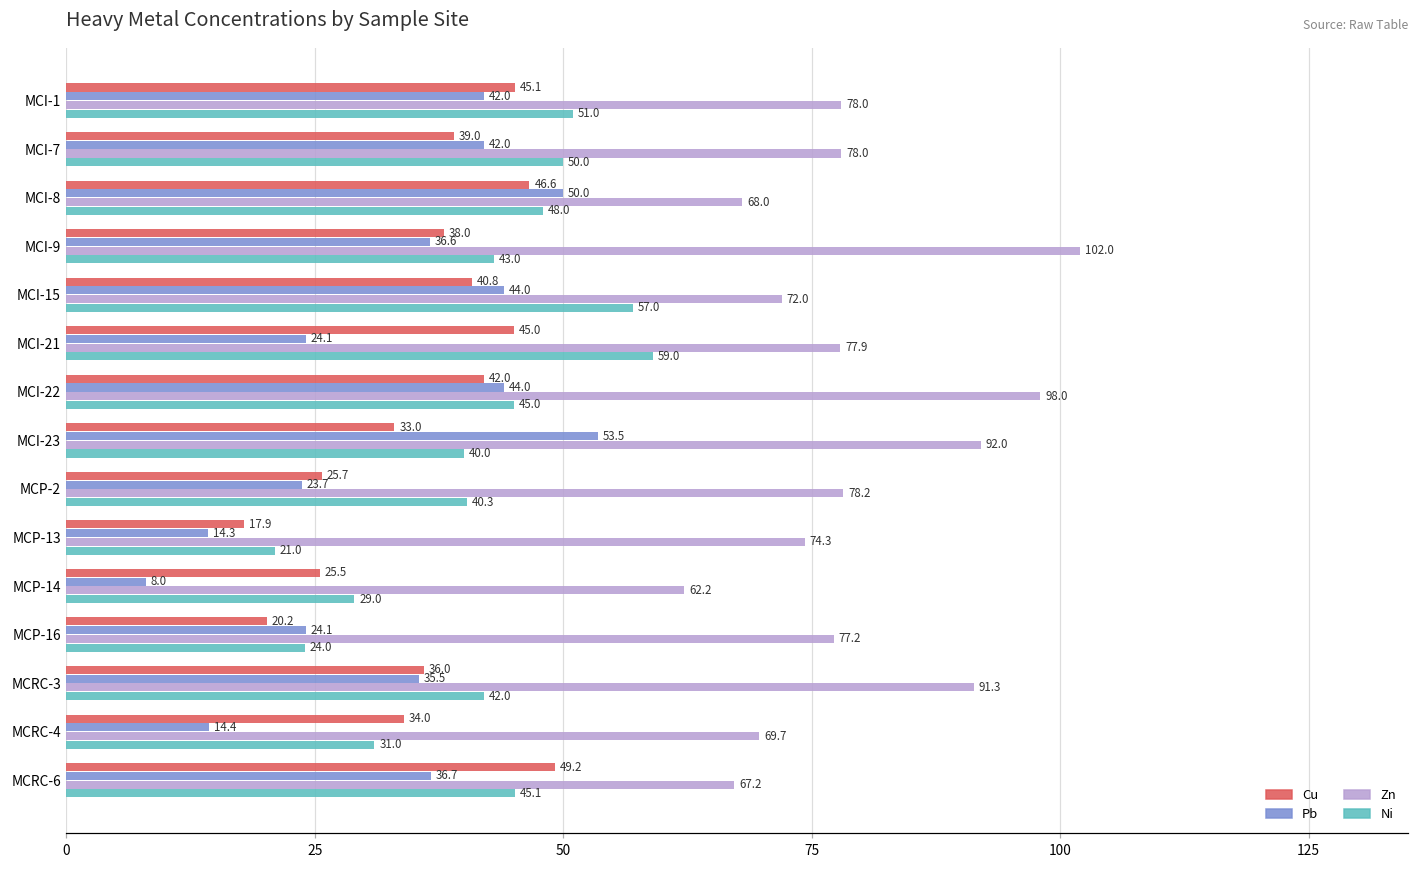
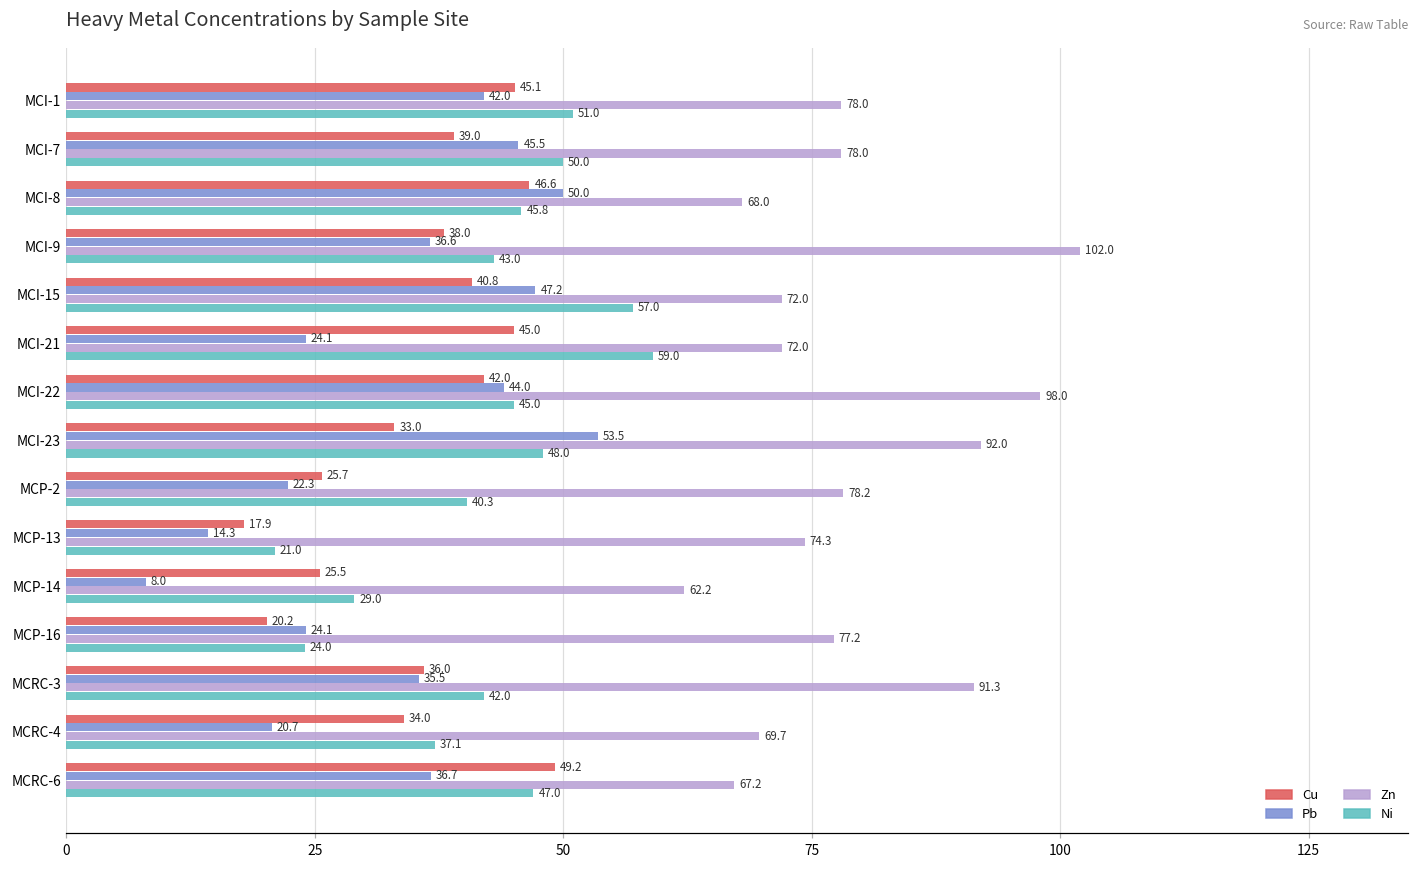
  {
    "Cu": {
      "MCI-1": 45.1,
      "MCI-7": 39.0,
      "MCI-8": 46.6,
      "MCI-9": 38.0,
      "MCI-15": 40.8,
      "MCI-21": 45.0,
      "MCI-22": 42.0,
      "MCI-23": 33.0,
      "MCP-2": 25.7,
      "MCP-13": 17.9,
      "MCP-14": 25.5,
      "MCP-16": 20.2,
      "MCRC-4": 34.0,
      "MCRC-6": 49.2
    },
    "Pb": {
      "MCI-1": 42.0,
-     "MCI-7": 42.0,
+     "MCI-7": 45.5,
      "MCI-8": 50.0,
      "MCI-9": 36.6,
-     "MCI-15": 44.0,
+     "MCI-15": 47.2,
      "MCI-21": 24.1,
      "MCI-22": 44.0,
      "MCI-23": 53.5,
-     "MCP-2": 23.7,
+     "MCP-2": 22.3,
      "MCP-13": 14.3,
      "MCP-14": 8.0,
      "MCP-16": 24.1,
-     "MCRC-4": 14.4,
+     "MCRC-4": 20.7,
      "MCRC-6": 36.7
    },
    "Zn": {
      "MCI-1": 78.0,
      "MCI-7": 78.0,
      "MCI-8": 68.0,
      "MCI-9": 102.0,
      "MCI-15": 72.0,
-     "MCI-21": 77.9,
+     "MCI-21": 72.0,
      "MCI-22": 98.0,
      "MCI-23": 92.0,
      "MCP-2": 78.2,
      "MCP-13": 74.3,
      "MCP-14": 62.2,
      "MCP-16": 77.2,
      "MCRC-3": 91.3,
      "MCRC-4": 69.7,
      "MCRC-6": 67.2
    },
    "Ni": {
      "MCI-1": 51.0,
      "MCI-7": 50.0,
-     "MCI-8": 48.0,
+     "MCI-8": 45.8,
      "MCI-9": 43.0,
      "MCI-15": 57.0,
      "MCI-21": 59.0,
      "MCI-22": 45.0,
-     "MCI-23": 40.0,
+     "MCI-23": 48.0,
      "MCP-2": 40.3,
      "MCP-13": 21.0,
      "MCP-14": 29.0,
      "MCP-16": 24.0,
      "MCRC-3": 42.0,
-     "MCRC-4": 31.0,
-     "MCRC-6": 45.1
+     "MCRC-4": 37.1,
+     "MCRC-6": 47.0
    }
  }
